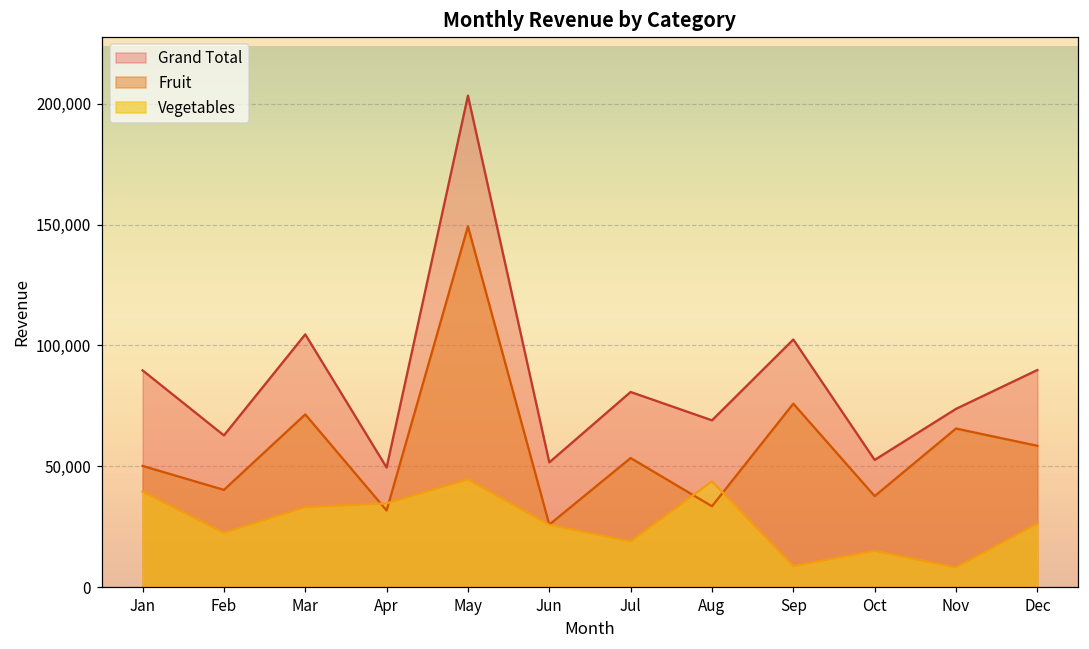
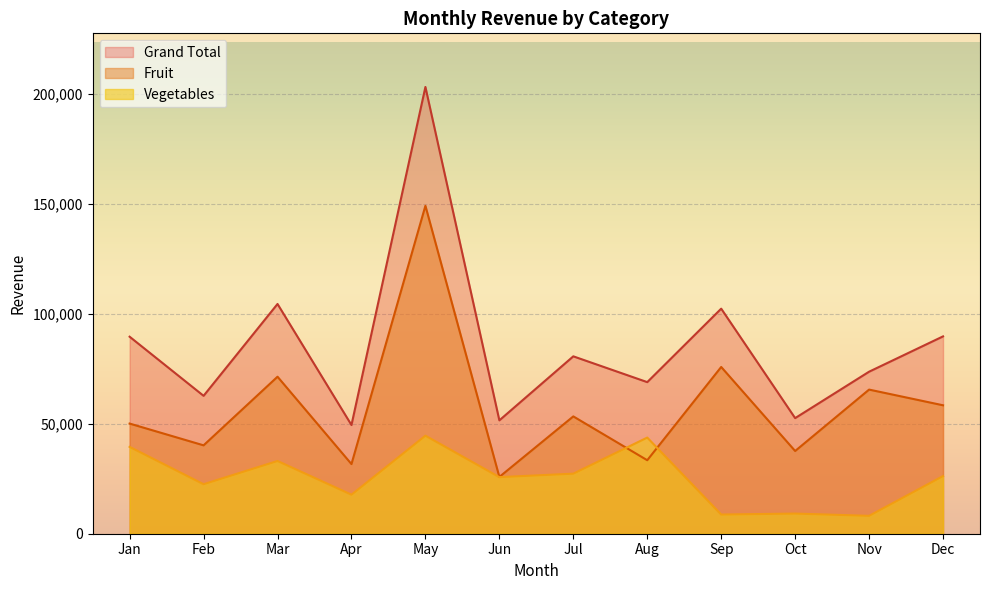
  {
    "Vegetables": {
      "Jan": "40,000",
      "Feb": "23,000",
      "Mar": "33,000",
-     "Apr": "35,000",
+     "Apr": "18,000",
      "May": "45,000",
-     "Jul": "19,000",
+     "Jul": "27,000",
      "Aug": "44,000",
      "Sep": "9,000",
-     "Oct": "15,000",
+     "Oct": "9,000",
      "Nov": "8,000",
      "Dec": "26,000"
    }
  }
